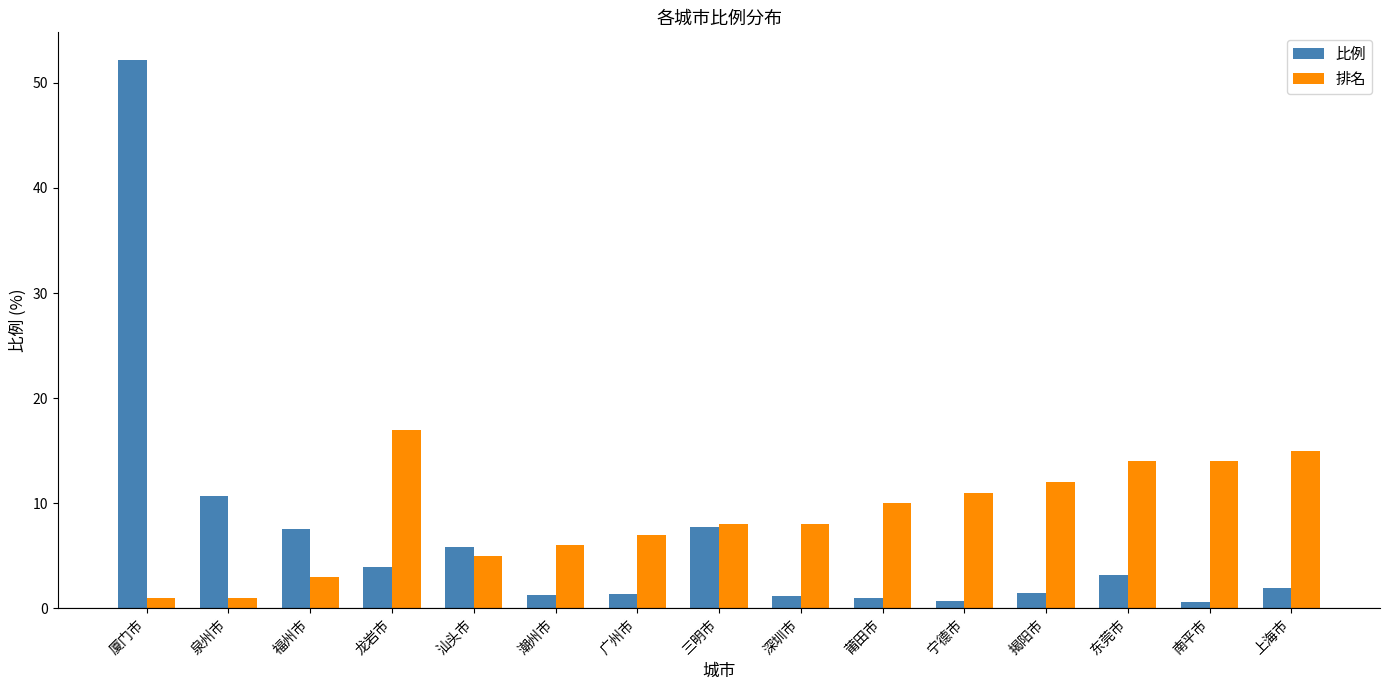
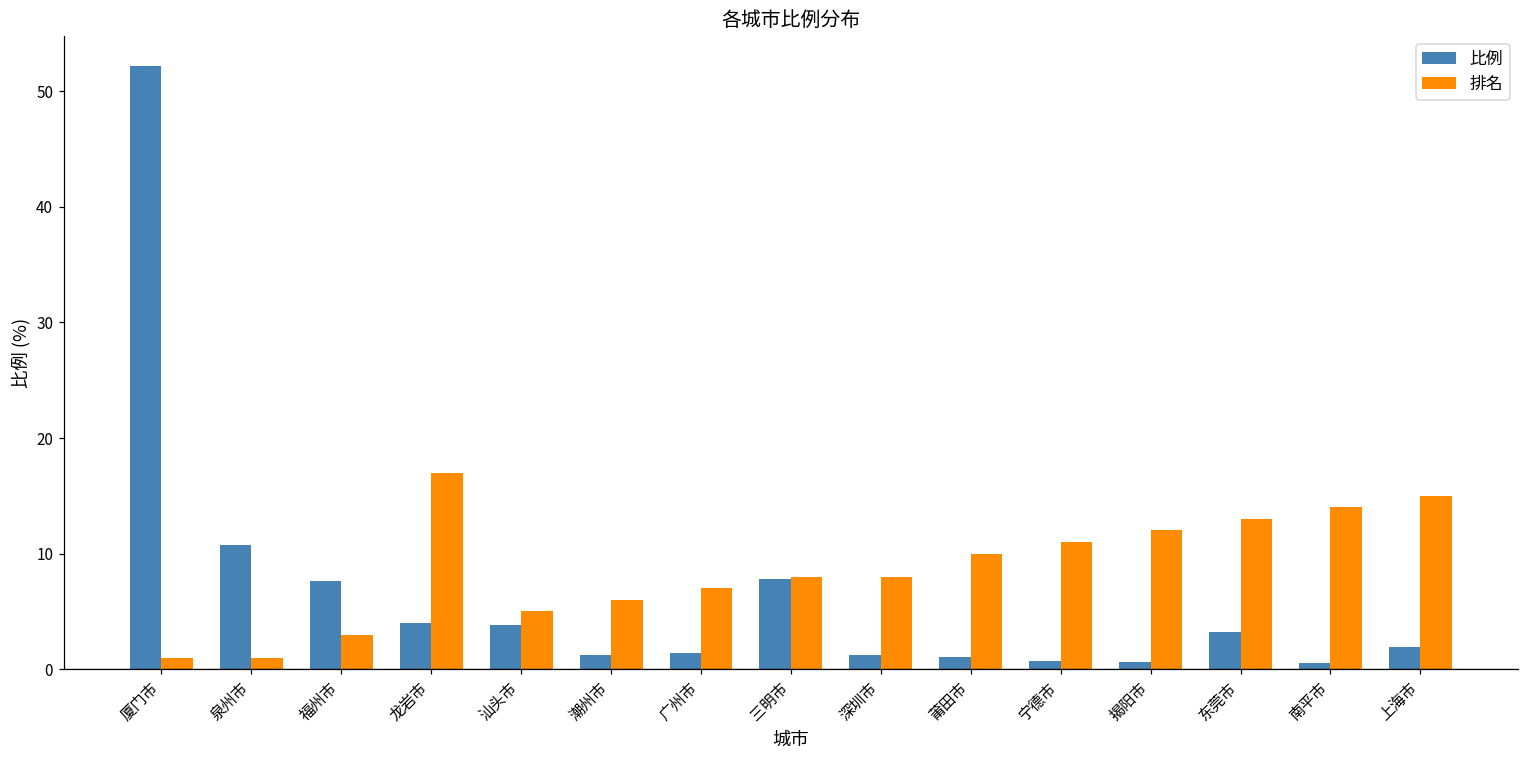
  {
    "比例": {
      "厦门市": 52.2,
      "泉州市": 10.7,
      "福州市": 7.6,
      "龙岩市": 4.0,
-     "汕头市": 5.8,
+     "汕头市": 3.8,
      "潮州市": 1.3,
      "广州市": 1.4,
      "三明市": 7.8,
      "深圳市": 1.2,
      "莆田市": 1.0,
      "宁德市": 0.7,
-     "揭阳市": 1.4,
+     "揭阳市": 0.7,
      "东莞市": 3.2,
      "南平市": 0.6,
      "上海市": 1.9
    },
    "排名": {
      "厦门市": 1,
      "泉州市": 1,
      "福州市": 3,
      "龙岩市": 17,
      "汕头市": 5,
      "潮州市": 6,
      "广州市": 7,
      "三明市": 8,
      "深圳市": 8,
      "莆田市": 10,
      "宁德市": 11,
      "揭阳市": 12,
-     "东莞市": 14,
+     "东莞市": 13,
      "南平市": 14,
      "上海市": 15
    }
  }
